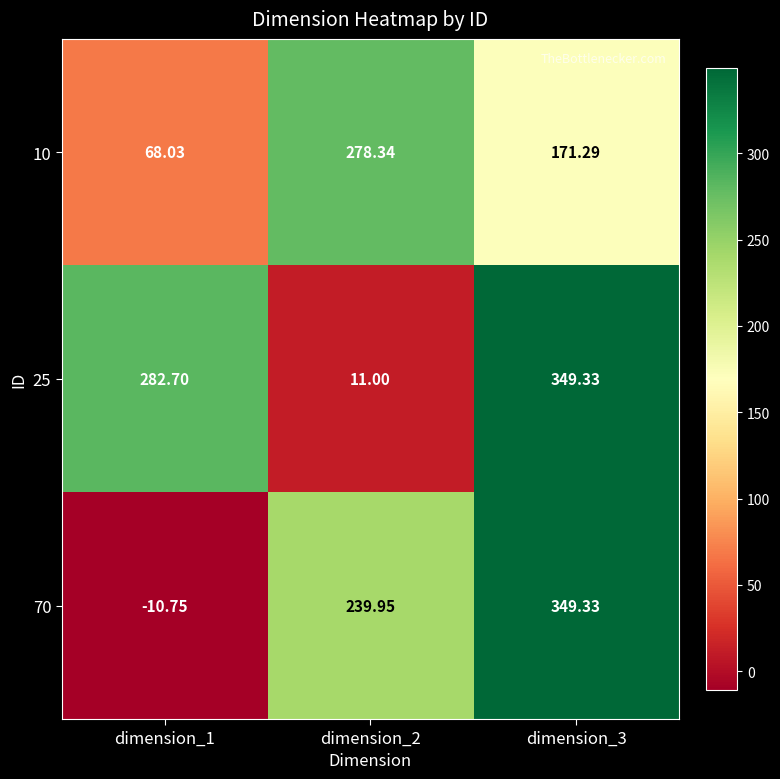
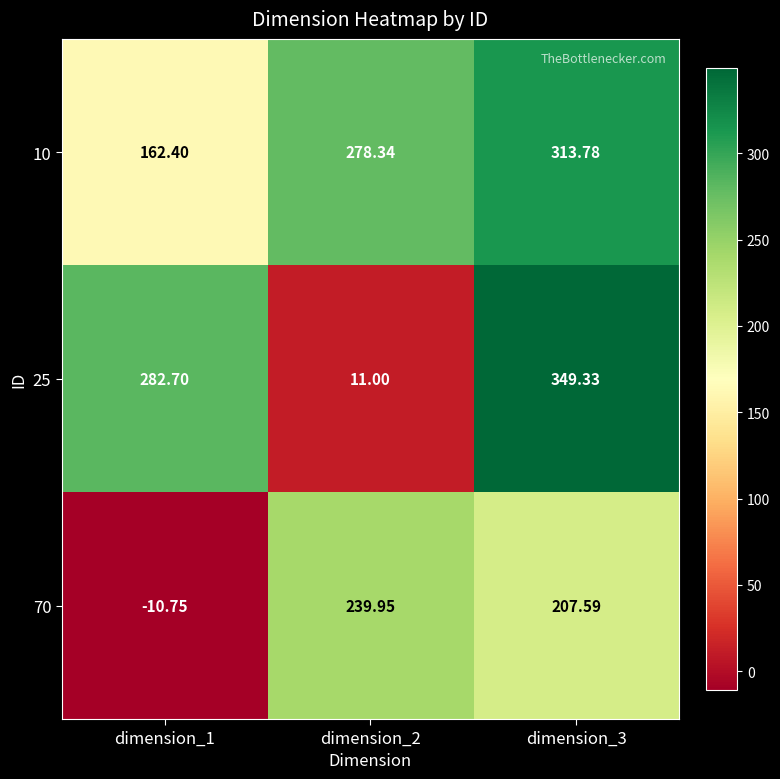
  {
    "10": {
-     "dimension_1": 68.03,
+     "dimension_1": 162.40,
      "dimension_2": 278.34,
-     "dimension_3": 171.29
+     "dimension_3": 313.78
    },
    "25": {
      "dimension_1": 282.70,
      "dimension_2": 11.00,
      "dimension_3": 349.33
    },
    "70": {
      "dimension_1": -10.75,
      "dimension_2": 239.95,
-     "dimension_3": 349.33
+     "dimension_3": 207.59
    }
  }
